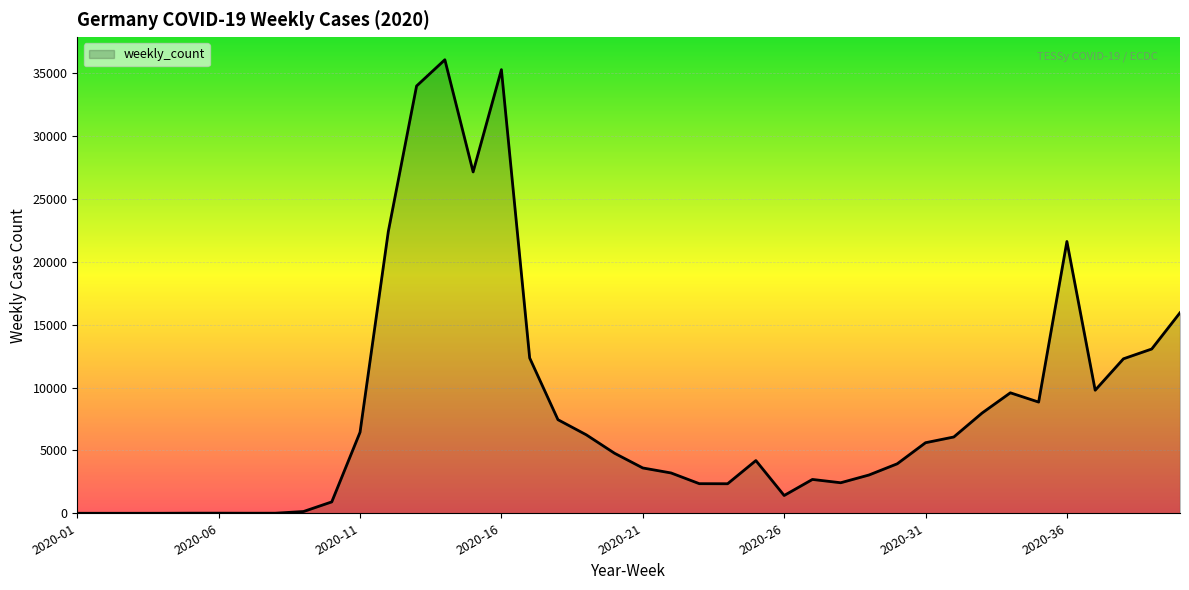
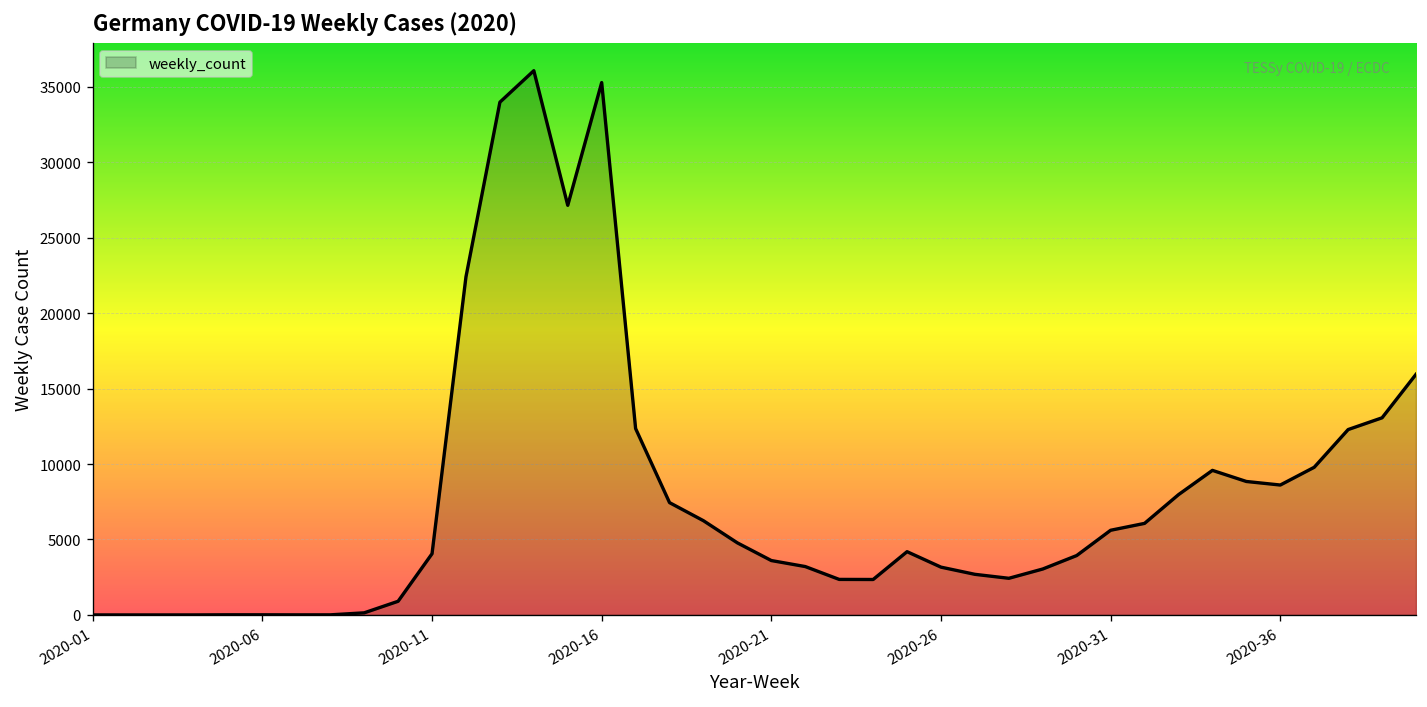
  {
    "2020-01": 0,
    "2020-06": 0,
-   "2020-11": 6400,
+   "2020-11": 4100,
    "2020-16": 35300,
    "2020-21": 3600,
-   "2020-26": 1400,
+   "2020-26": 3200,
    "2020-31": 5600,
-   "2020-36": 21600
+   "2020-36": 8600
  }
